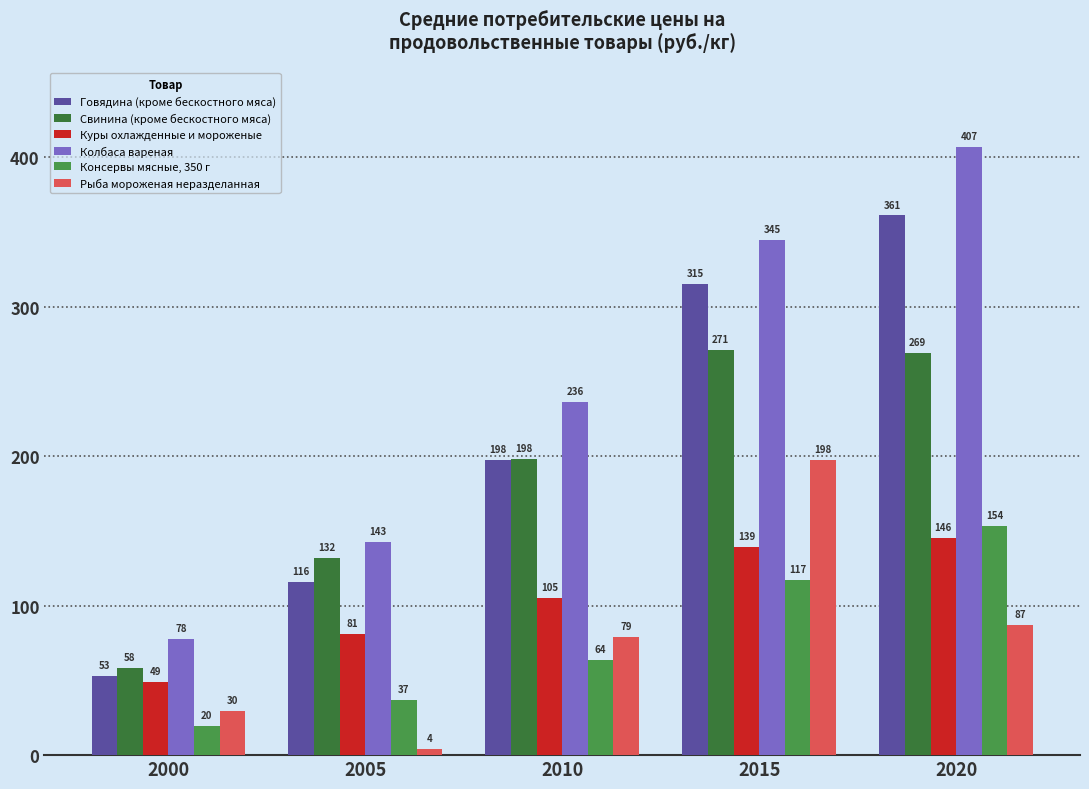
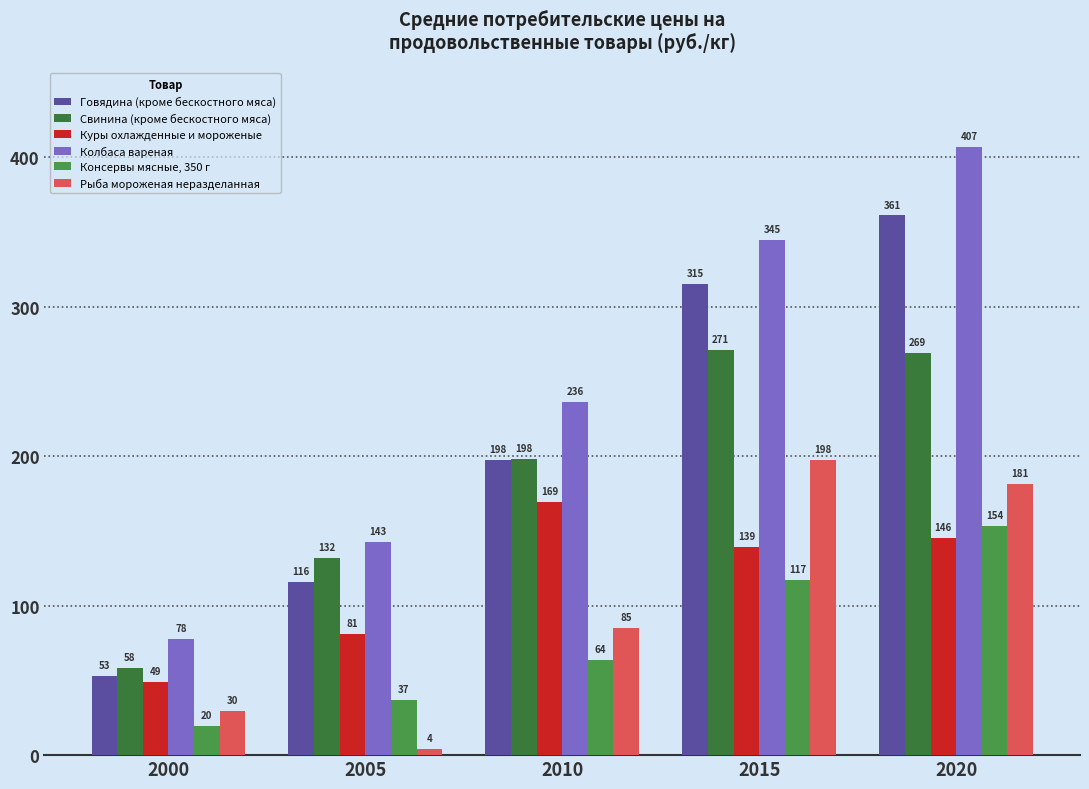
  {
    "Куры охлажденные и мороженые": {
      "2000": 49,
      "2005": 81,
-     "2010": 105,
+     "2010": 169,
      "2015": 139,
      "2020": 146
    },
    "Рыба мороженая неразделанная": {
      "2000": 30,
      "2005": 4,
-     "2010": 79,
+     "2010": 85,
      "2015": 198,
-     "2020": 87
+     "2020": 181
    }
  }
